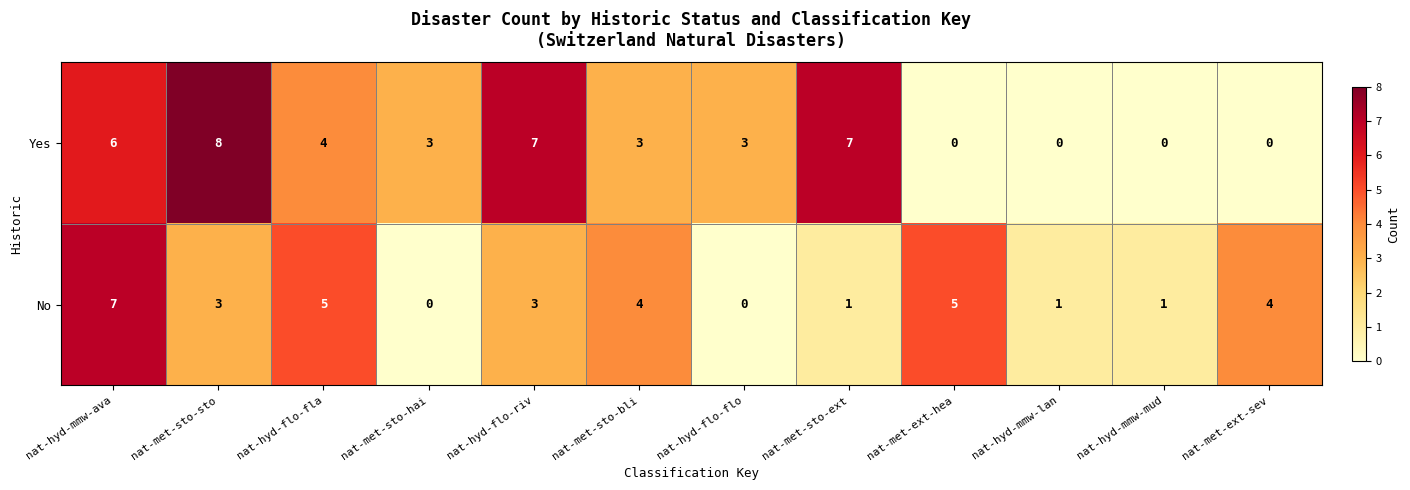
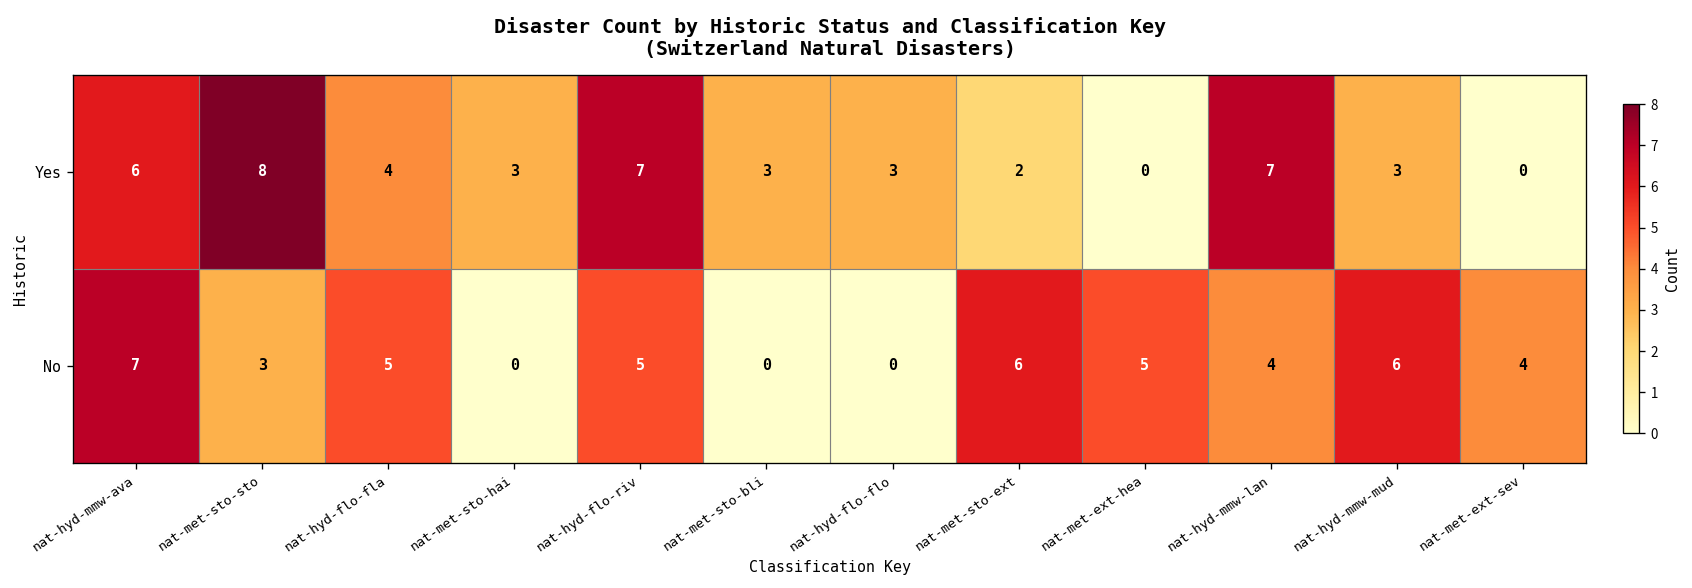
  {
    "Yes": {
      "nat-hyd-mmw-ava": 6,
      "nat-met-sto-sto": 8,
      "nat-hyd-flo-fla": 4,
      "nat-met-sto-hai": 3,
      "nat-hyd-flo-riv": 7,
      "nat-met-sto-bli": 3,
      "nat-hyd-flo-flo": 3,
-     "nat-met-sto-ext": 7,
+     "nat-met-sto-ext": 2,
      "nat-met-ext-hea": 0,
-     "nat-hyd-mmw-lan": 0,
-     "nat-hyd-mmw-mud": 0,
+     "nat-hyd-mmw-lan": 7,
+     "nat-hyd-mmw-mud": 3,
      "nat-met-ext-sev": 0
    },
    "No": {
      "nat-hyd-mmw-ava": 7,
      "nat-met-sto-sto": 3,
      "nat-hyd-flo-fla": 5,
      "nat-met-sto-hai": 0,
-     "nat-hyd-flo-riv": 3,
-     "nat-met-sto-bli": 4,
+     "nat-hyd-flo-riv": 5,
+     "nat-met-sto-bli": 0,
      "nat-hyd-flo-flo": 0,
-     "nat-met-sto-ext": 1,
+     "nat-met-sto-ext": 6,
      "nat-met-ext-hea": 5,
-     "nat-hyd-mmw-lan": 1,
-     "nat-hyd-mmw-mud": 1,
+     "nat-hyd-mmw-lan": 4,
+     "nat-hyd-mmw-mud": 6,
      "nat-met-ext-sev": 4
    }
  }
